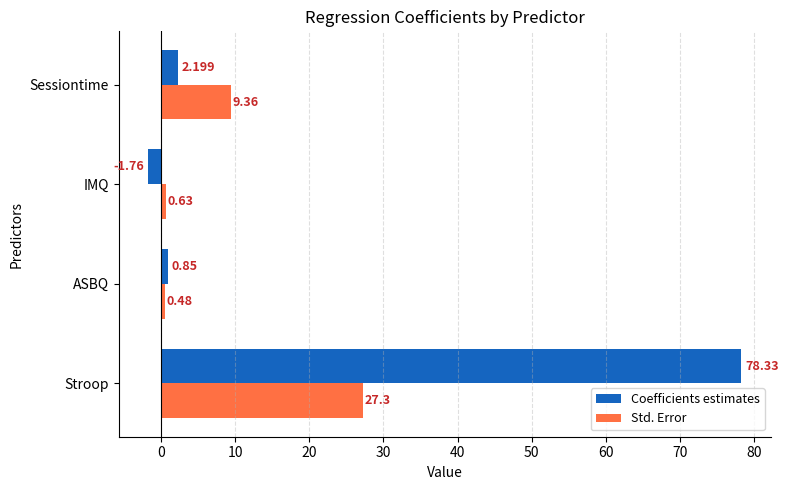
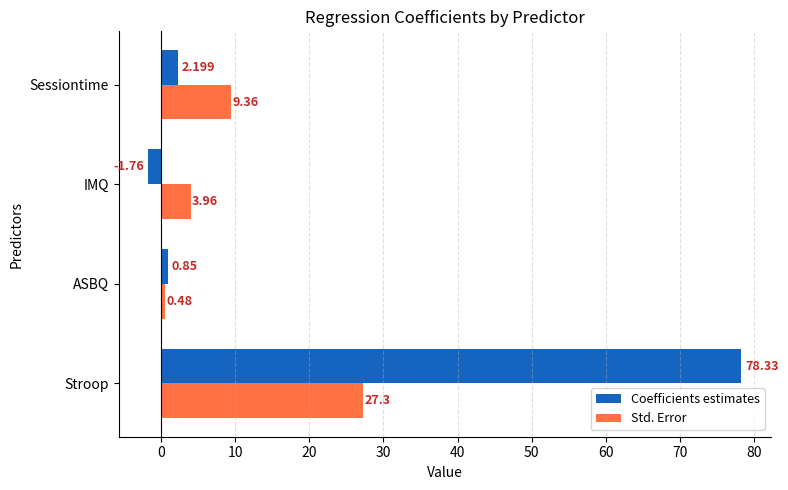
  {
    "Coefficients estimates": {
      "Sessiontime": 2.199,
      "IMQ": -1.76,
      "ASBQ": 0.85,
      "Stroop": 78.33
    },
    "Std. Error": {
      "Sessiontime": 9.36,
-     "IMQ": 0.63,
+     "IMQ": 3.96,
      "ASBQ": 0.48,
      "Stroop": 27.3
    }
  }
